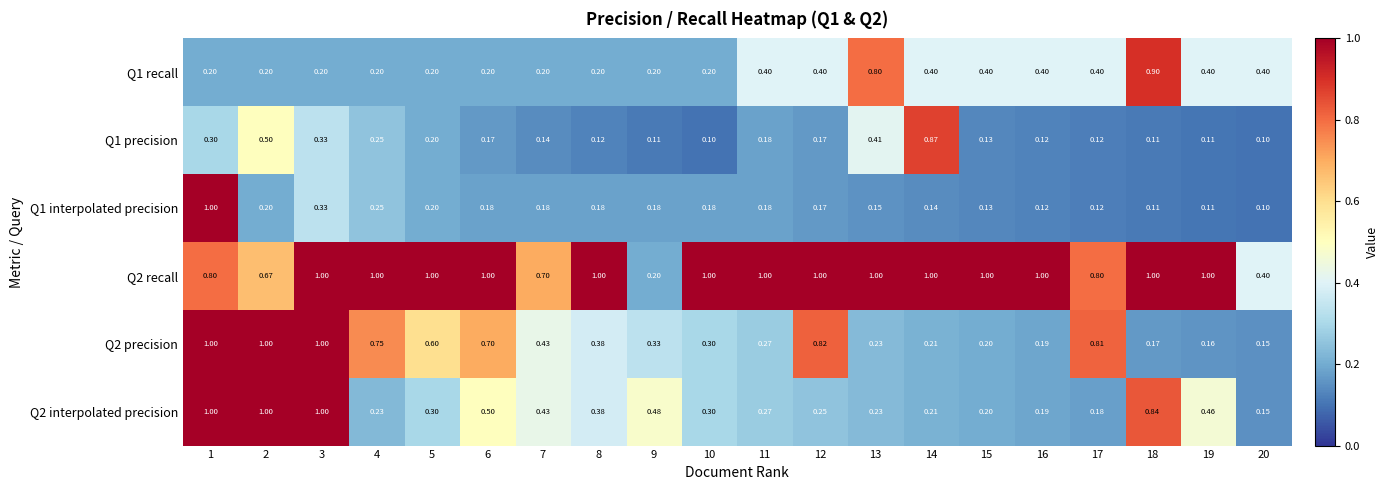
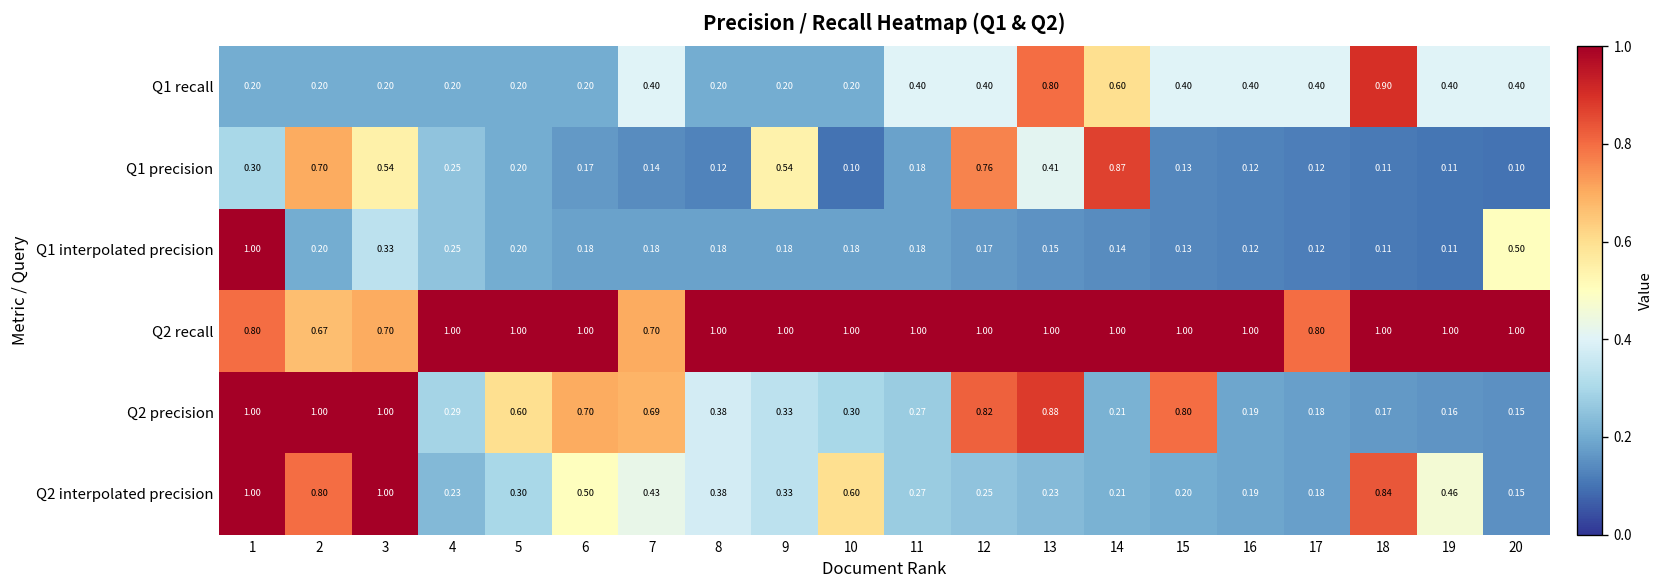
  {
    "Q1 recall": {
      "1": 0.20,
      "2": 0.20,
      "3": 0.20,
      "4": 0.20,
      "5": 0.20,
      "6": 0.20,
-     "7": 0.20,
+     "7": 0.40,
      "8": 0.20,
      "9": 0.20,
      "10": 0.20,
      "11": 0.40,
      "12": 0.40,
      "13": 0.80,
-     "14": 0.40,
+     "14": 0.60,
      "15": 0.40,
      "16": 0.40,
      "17": 0.40,
      "18": 0.90,
      "19": 0.40,
      "20": 0.40
    },
    "Q1 precision": {
      "1": 0.30,
-     "2": 0.50,
-     "3": 0.33,
+     "2": 0.70,
+     "3": 0.54,
      "4": 0.25,
      "5": 0.20,
      "6": 0.17,
      "7": 0.14,
      "8": 0.12,
-     "9": 0.11,
+     "9": 0.54,
      "10": 0.10,
      "11": 0.18,
-     "12": 0.17,
+     "12": 0.76,
      "13": 0.41,
      "14": 0.87,
      "15": 0.13,
      "16": 0.12,
      "17": 0.12,
      "18": 0.11,
      "19": 0.11,
      "20": 0.10
    },
    "Q1 interpolated precision": {
      "1": 1.00,
      "2": 0.20,
      "3": 0.33,
      "4": 0.25,
      "5": 0.20,
      "6": 0.18,
      "7": 0.18,
      "8": 0.18,
      "9": 0.18,
      "10": 0.18,
      "11": 0.18,
      "12": 0.17,
      "13": 0.15,
      "14": 0.14,
      "15": 0.13,
      "16": 0.12,
      "17": 0.12,
      "18": 0.11,
      "19": 0.11,
-     "20": 0.10
+     "20": 0.50
    },
    "Q2 recall": {
      "1": 0.80,
      "2": 0.67,
-     "3": 1.00,
+     "3": 0.70,
      "4": 1.00,
      "5": 1.00,
      "6": 1.00,
      "7": 0.70,
      "8": 1.00,
-     "9": 0.20,
+     "9": 1.00,
      "10": 1.00,
      "11": 1.00,
      "12": 1.00,
      "13": 1.00,
      "14": 1.00,
      "15": 1.00,
      "16": 1.00,
      "17": 0.80,
      "18": 1.00,
      "19": 1.00,
-     "20": 0.40
+     "20": 1.00
    },
    "Q2 precision": {
      "1": 1.00,
      "2": 1.00,
      "3": 1.00,
-     "4": 0.75,
+     "4": 0.29,
      "5": 0.60,
      "6": 0.70,
-     "7": 0.43,
+     "7": 0.69,
      "8": 0.38,
      "9": 0.33,
      "10": 0.30,
      "11": 0.27,
      "12": 0.82,
-     "13": 0.23,
+     "13": 0.88,
      "14": 0.21,
-     "15": 0.20,
+     "15": 0.80,
      "16": 0.19,
-     "17": 0.81,
+     "17": 0.18,
      "18": 0.17,
      "19": 0.16,
      "20": 0.15
    },
    "Q2 interpolated precision": {
      "1": 1.00,
-     "2": 1.00,
+     "2": 0.80,
      "3": 1.00,
      "4": 0.23,
      "5": 0.30,
      "6": 0.50,
      "7": 0.43,
      "8": 0.38,
-     "9": 0.48,
-     "10": 0.30,
+     "9": 0.33,
+     "10": 0.60,
      "11": 0.27,
      "12": 0.25,
      "13": 0.23,
      "14": 0.21,
      "15": 0.20,
      "16": 0.19,
      "17": 0.18,
      "18": 0.84,
      "19": 0.46,
      "20": 0.15
    }
  }
